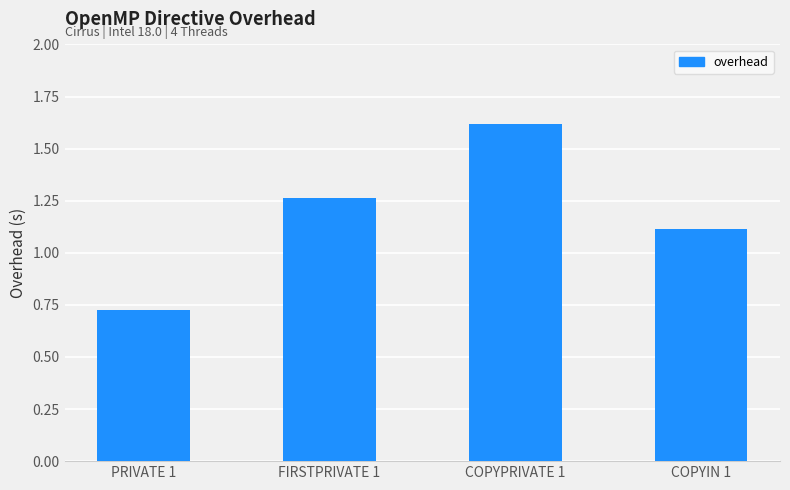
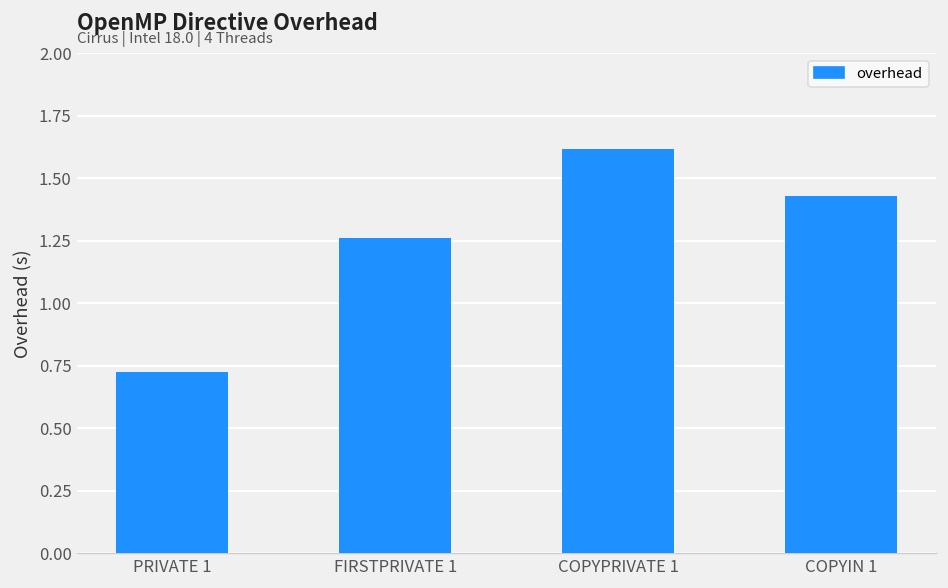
  {
    "PRIVATE 1": 0.73,
    "FIRSTPRIVATE 1": 1.26,
    "COPYPRIVATE 1": 1.62,
-   "COPYIN 1": 1.11
+   "COPYIN 1": 1.43
  }
